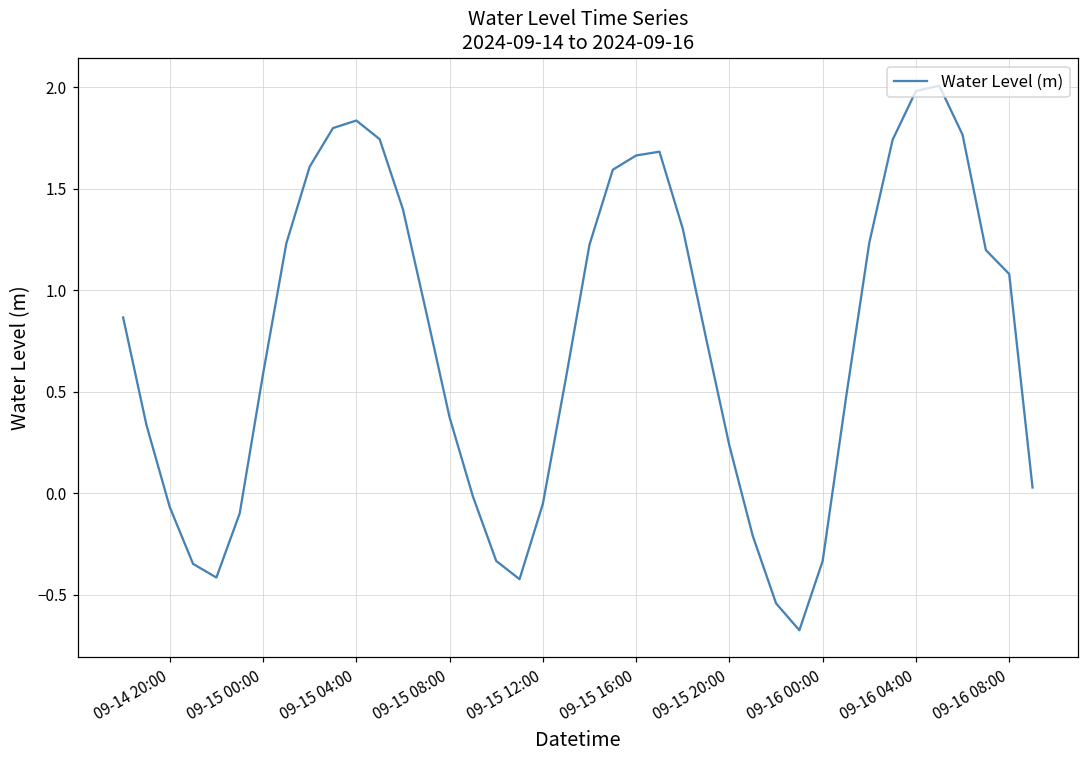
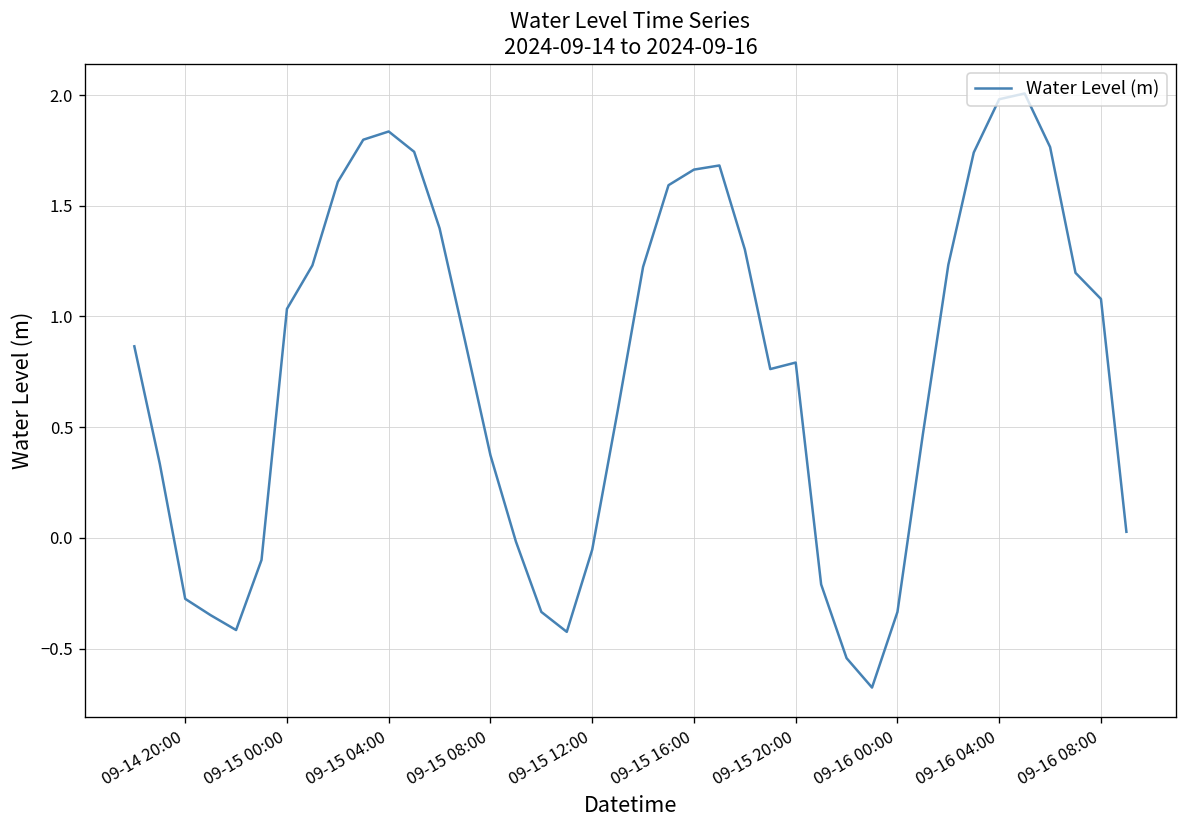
  {
-   "09-14 20:00": -0.07,
-   "09-15 00:00": 0.59,
+   "09-14 20:00": -0.28,
+   "09-15 00:00": 1.03,
    "09-15 04:00": 1.84,
    "09-15 08:00": 0.37,
    "09-15 12:00": -0.05,
    "09-15 16:00": 1.66,
-   "09-15 20:00": 0.23,
+   "09-15 20:00": 0.79,
    "09-16 00:00": -0.33,
    "09-16 08:00": 1.08
  }
